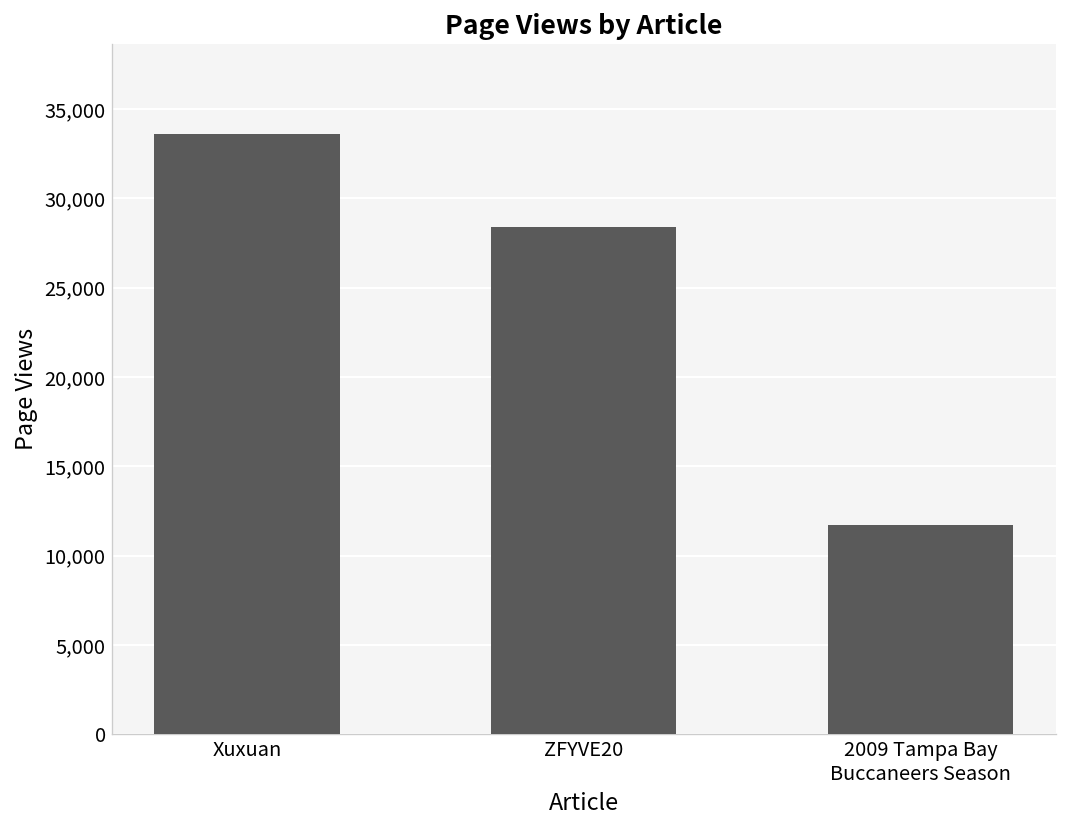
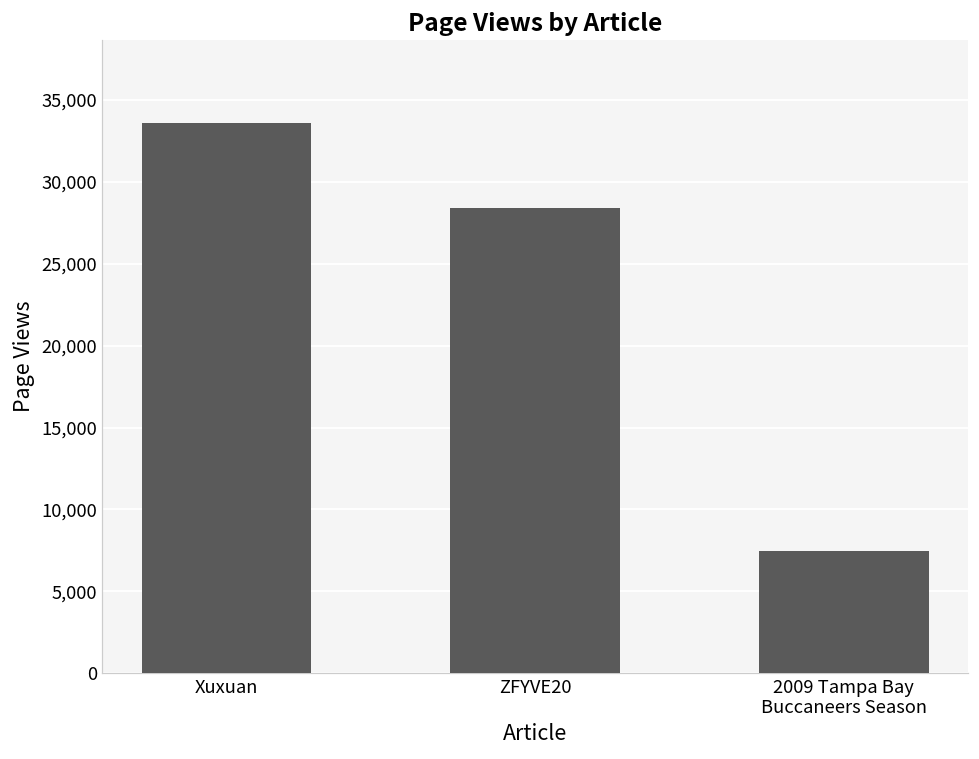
  {
    "Xuxuan": "33,600",
    "ZFYVE20": "28,400",
-   "2009 Tampa Bay Buccaneers Season": "11,700"
+   "2009 Tampa Bay Buccaneers Season": "7,500"
  }
